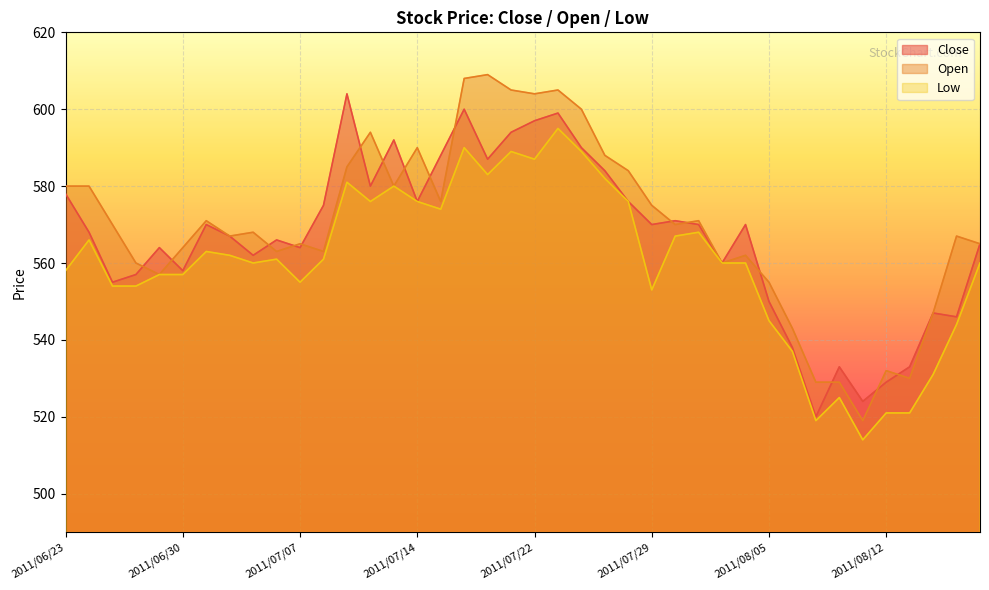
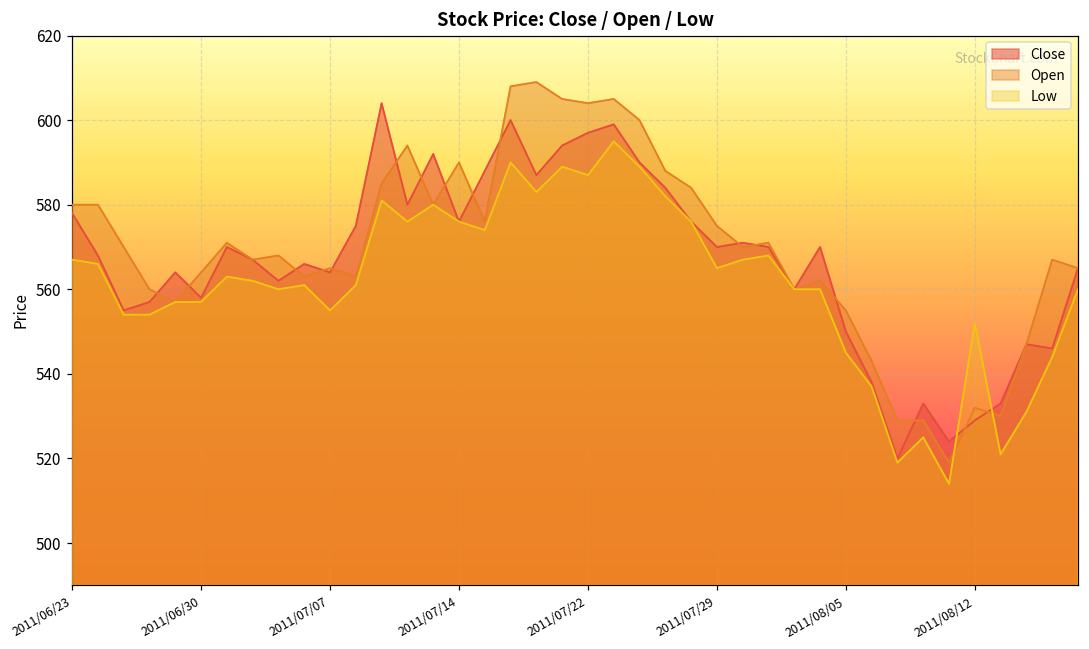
  {
    "Low": {
-     "2011/06/23": 558,
+     "2011/06/23": 567,
      "2011/06/30": 557,
      "2011/07/07": 555,
      "2011/07/22": 587,
-     "2011/07/29": 553,
+     "2011/07/29": 565,
      "2011/08/05": 545,
-     "2011/08/12": 521
+     "2011/08/12": 552
    }
  }
